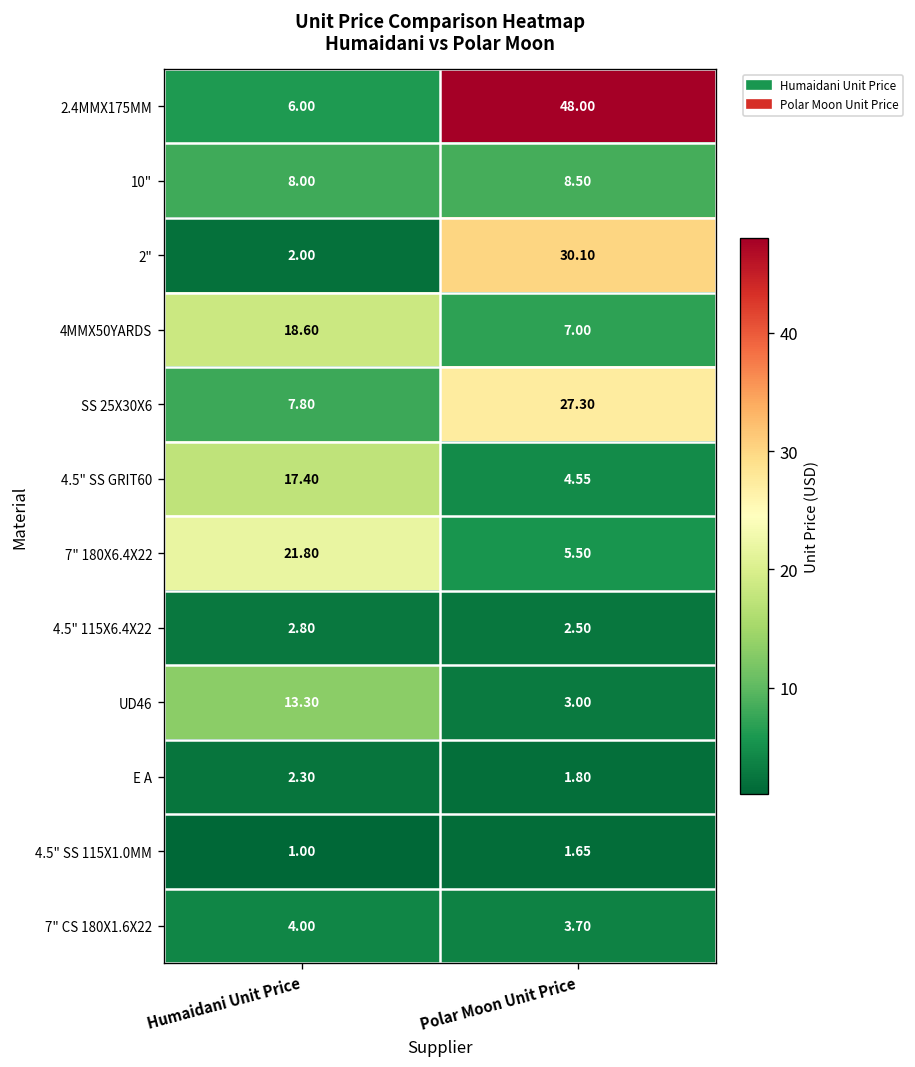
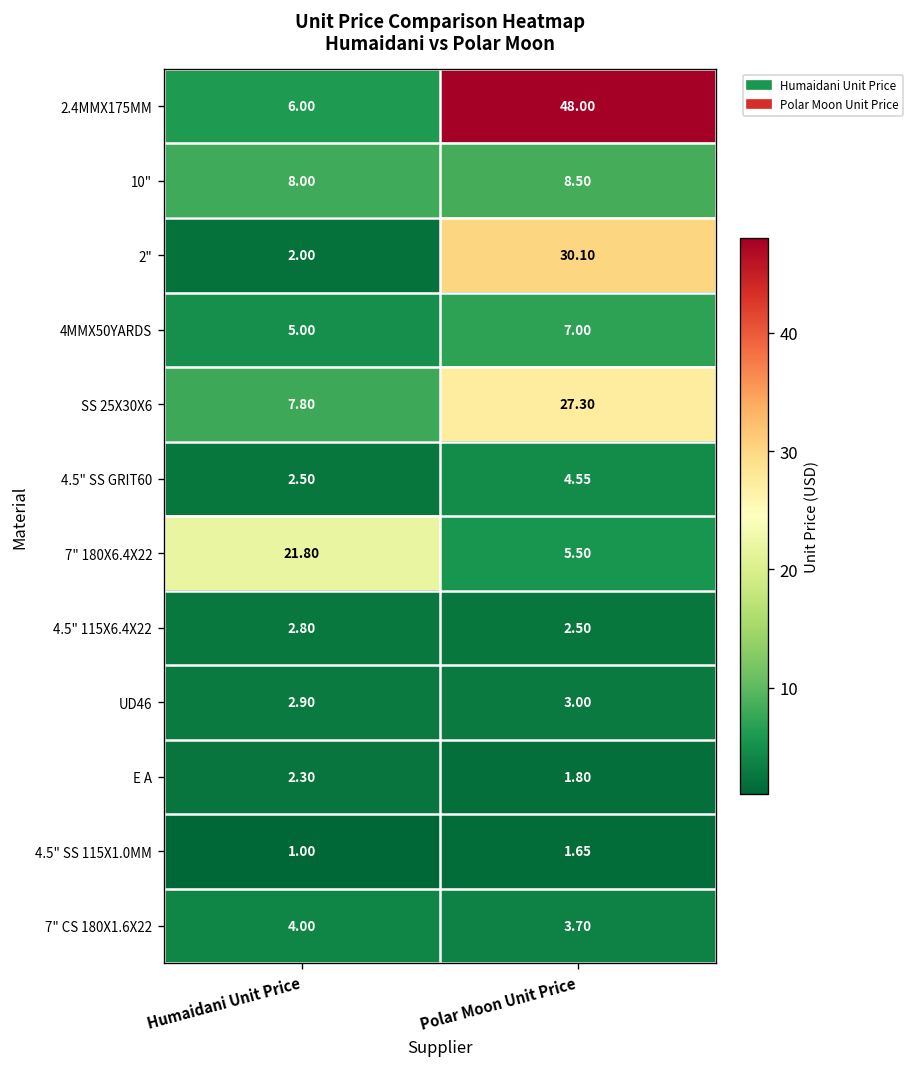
  {
    "2.4MMX175MM": {
      "Humaidani Unit Price": 6.00,
      "Polar Moon Unit Price": 48.00
    },
    "10\"": {
      "Humaidani Unit Price": 8.00,
      "Polar Moon Unit Price": 8.50
    },
    "2\"": {
      "Humaidani Unit Price": 2.00,
      "Polar Moon Unit Price": 30.10
    },
    "4MMX50YARDS": {
-     "Humaidani Unit Price": 18.60,
+     "Humaidani Unit Price": 5.00,
      "Polar Moon Unit Price": 7.00
    },
    "SS 25X30X6": {
      "Humaidani Unit Price": 7.80,
      "Polar Moon Unit Price": 27.30
    },
    "4.5\" SS GRIT60": {
-     "Humaidani Unit Price": 17.40,
+     "Humaidani Unit Price": 2.50,
      "Polar Moon Unit Price": 4.55
    },
    "7\" 180X6.4X22": {
      "Humaidani Unit Price": 21.80,
      "Polar Moon Unit Price": 5.50
    },
    "4.5\" 115X6.4X22": {
      "Humaidani Unit Price": 2.80,
      "Polar Moon Unit Price": 2.50
    },
    "UD46": {
-     "Humaidani Unit Price": 13.30,
+     "Humaidani Unit Price": 2.90,
      "Polar Moon Unit Price": 3.00
    },
    "E A": {
      "Humaidani Unit Price": 2.30,
      "Polar Moon Unit Price": 1.80
    },
    "4.5\" SS 115X1.0MM": {
      "Humaidani Unit Price": 1.00,
      "Polar Moon Unit Price": 1.65
    },
    "7\" CS 180X1.6X22": {
      "Humaidani Unit Price": 4.00,
      "Polar Moon Unit Price": 3.70
    }
  }
